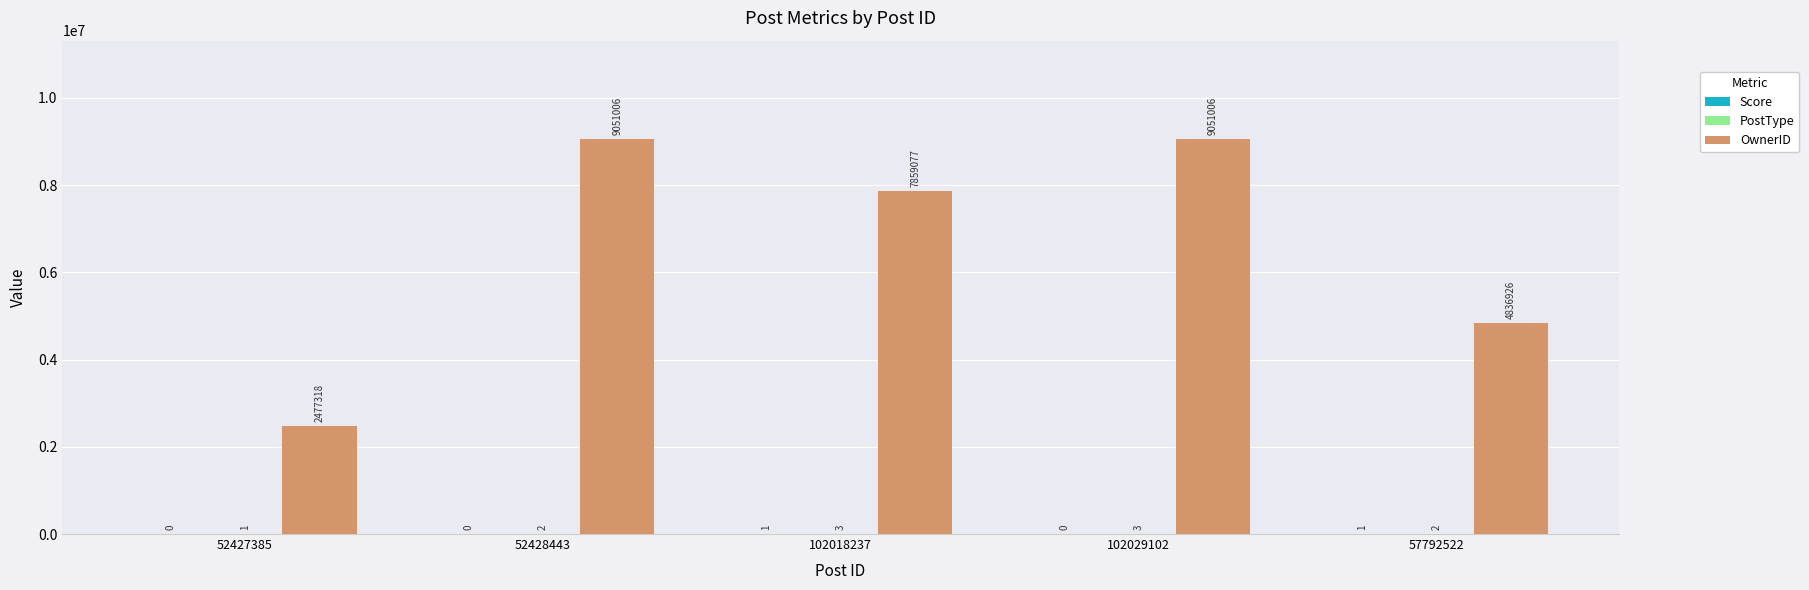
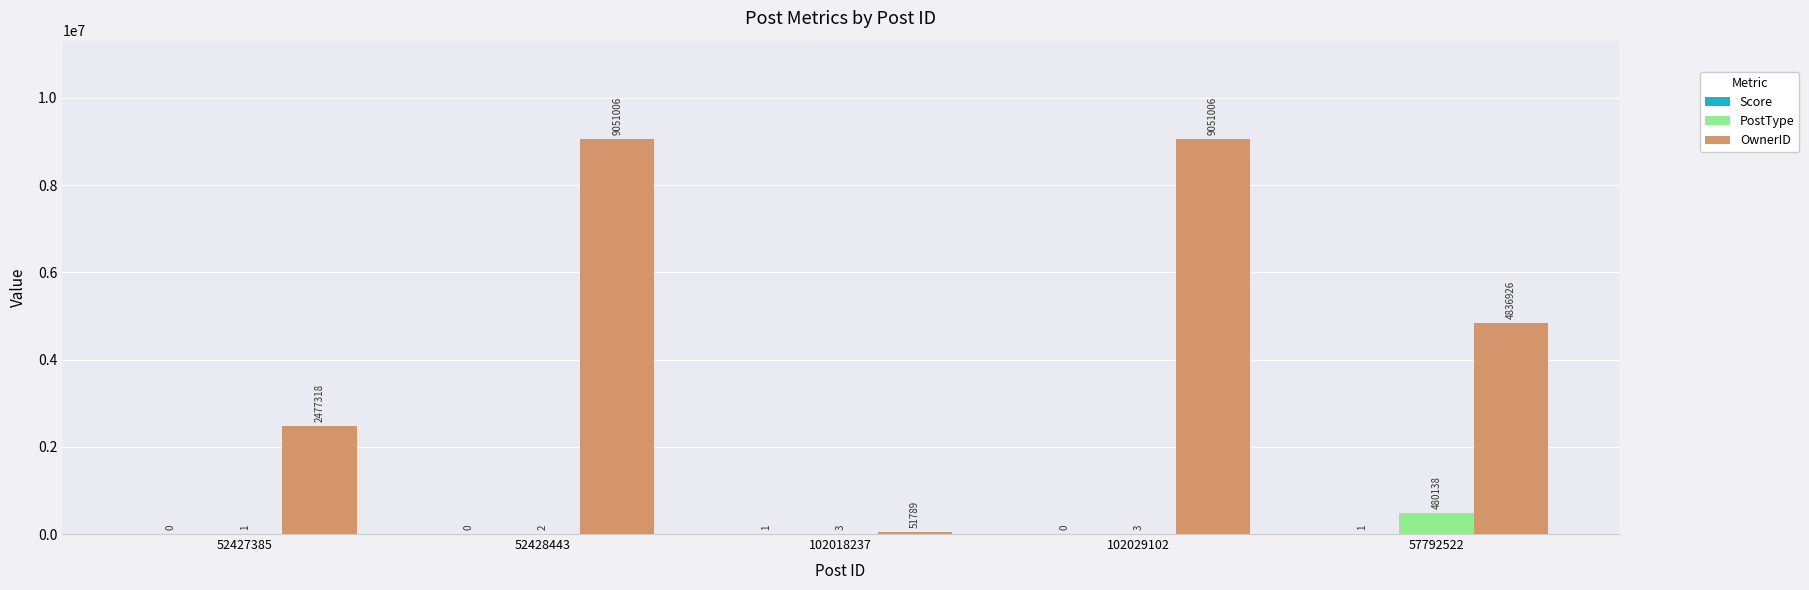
  {
    "Score": {
      "52427385": 0,
      "52428443": 0,
      "102018237": 1,
      "102029102": 0,
      "57792522": 1
    },
    "PostType": {
      "52427385": 1,
      "52428443": 2,
      "102018237": 3,
      "102029102": 3,
-     "57792522": 2
+     "57792522": 480138
    },
    "OwnerID": {
      "52427385": 2477318,
      "52428443": 9051006,
-     "102018237": 7859077,
+     "102018237": 51789,
      "102029102": 9051006,
      "57792522": 4836926
    }
  }
